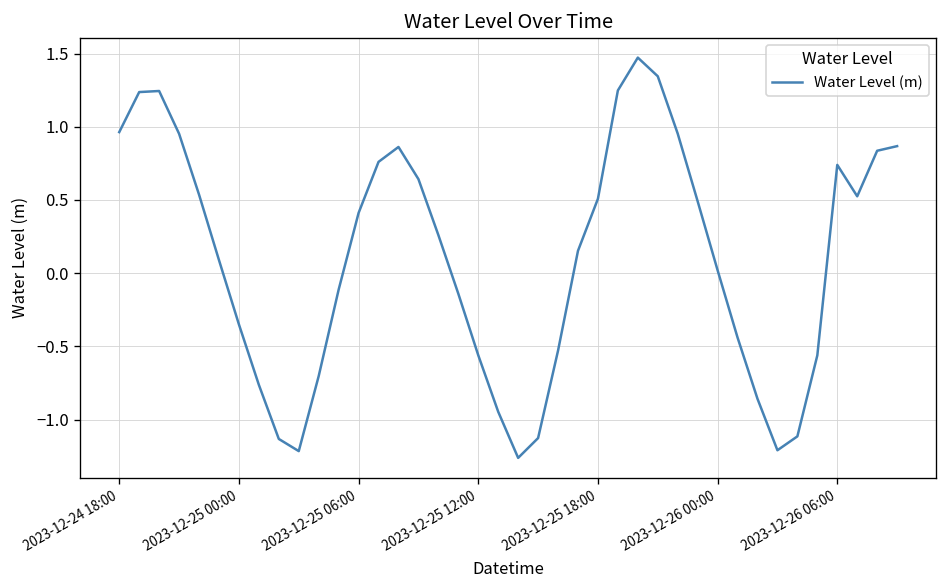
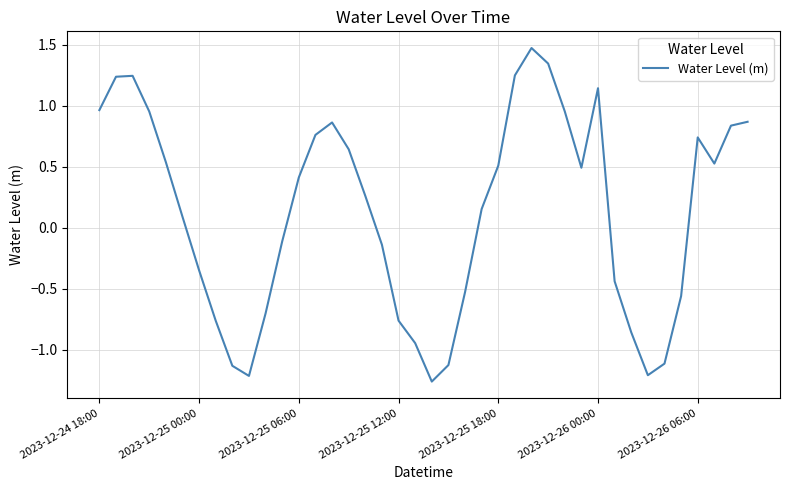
  {
    "2023-12-24 18:00": 0.96,
    "2023-12-25 00:00": -0.35,
    "2023-12-25 06:00": 0.41,
-   "2023-12-25 12:00": -0.56,
+   "2023-12-25 12:00": -0.76,
    "2023-12-25 18:00": 0.51,
-   "2023-12-26 00:00": 0.02,
+   "2023-12-26 00:00": 1.14,
    "2023-12-26 06:00": 0.74
  }
